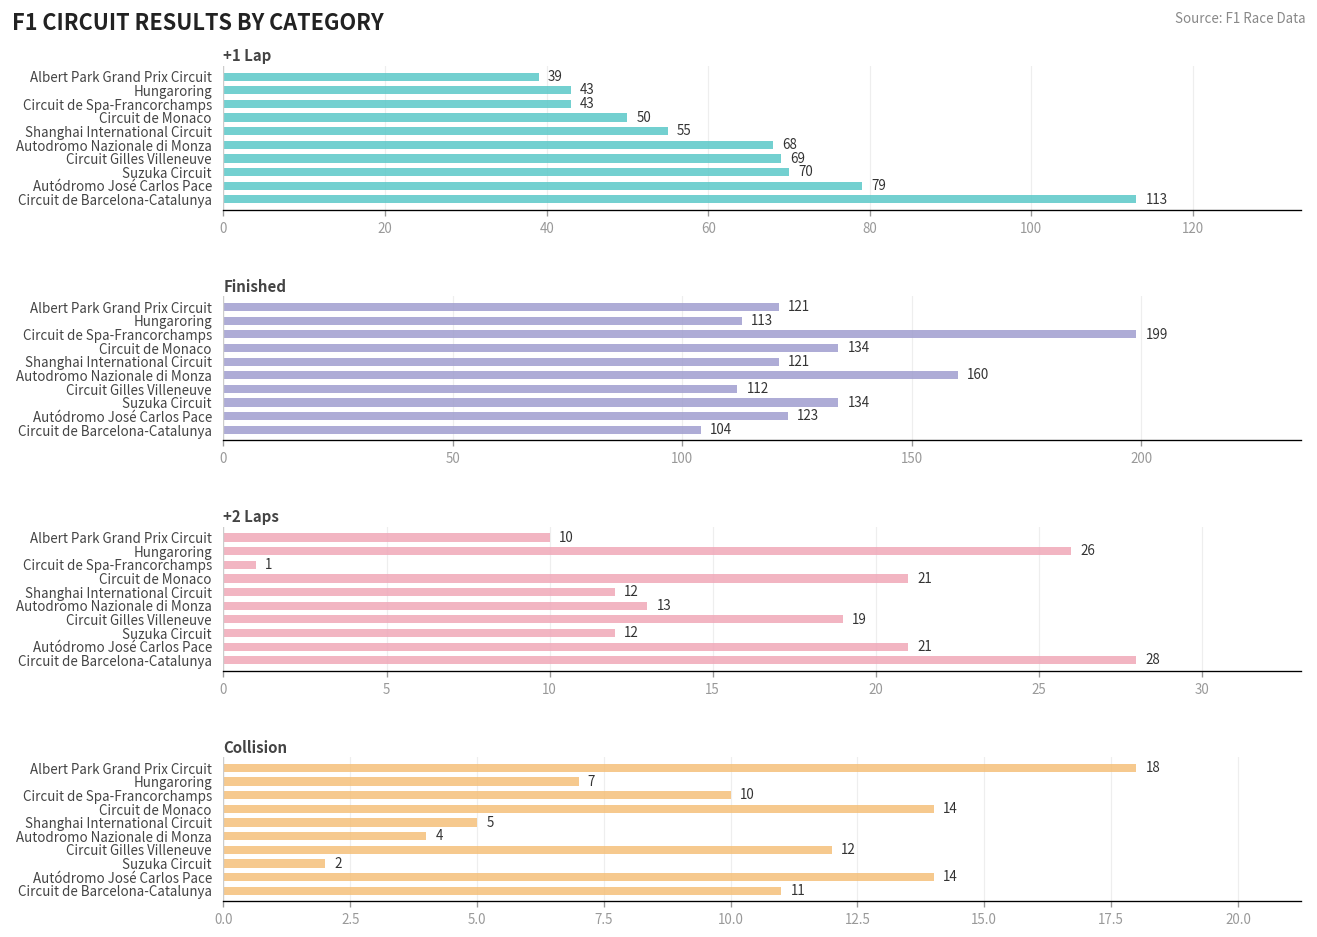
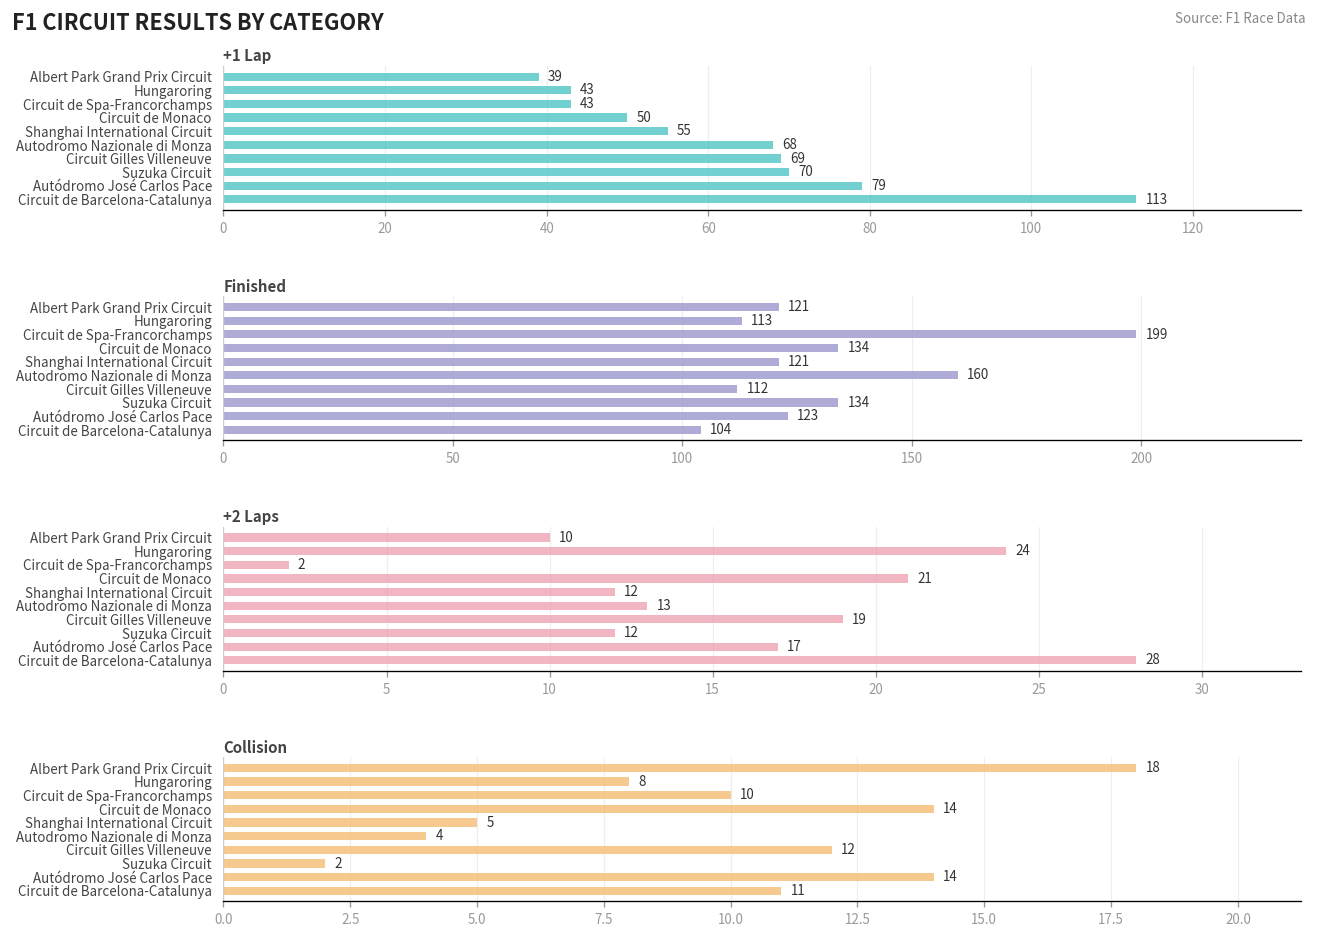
  {
    "+1 Lap": {
      "Albert Park Grand Prix Circuit": 39,
      "Hungaroring": 43,
      "Circuit de Spa-Francorchamps": 43,
      "Circuit de Monaco": 50,
      "Shanghai International Circuit": 55,
      "Autodromo Nazionale di Monza": 68,
      "Circuit Gilles Villeneuve": 69,
      "Suzuka Circuit": 70,
      "Autódromo José Carlos Pace": 79,
      "Circuit de Barcelona-Catalunya": 113
    },
    "Finished": {
      "Albert Park Grand Prix Circuit": 121,
      "Hungaroring": 113,
      "Circuit de Spa-Francorchamps": 199,
      "Circuit de Monaco": 134,
      "Shanghai International Circuit": 121,
      "Autodromo Nazionale di Monza": 160,
      "Circuit Gilles Villeneuve": 112,
      "Suzuka Circuit": 134,
      "Autódromo José Carlos Pace": 123,
      "Circuit de Barcelona-Catalunya": 104
    },
    "+2 Laps": {
      "Albert Park Grand Prix Circuit": 10,
-     "Hungaroring": 26,
-     "Circuit de Spa-Francorchamps": 1,
+     "Hungaroring": 24,
+     "Circuit de Spa-Francorchamps": 2,
      "Circuit de Monaco": 21,
      "Shanghai International Circuit": 12,
      "Autodromo Nazionale di Monza": 13,
      "Circuit Gilles Villeneuve": 19,
      "Suzuka Circuit": 12,
-     "Autódromo José Carlos Pace": 21,
+     "Autódromo José Carlos Pace": 17,
      "Circuit de Barcelona-Catalunya": 28
    },
    "Collision": {
      "Albert Park Grand Prix Circuit": 18,
-     "Hungaroring": 7,
+     "Hungaroring": 8,
      "Circuit de Spa-Francorchamps": 10,
      "Circuit de Monaco": 14,
      "Shanghai International Circuit": 5,
      "Autodromo Nazionale di Monza": 4,
      "Circuit Gilles Villeneuve": 12,
      "Suzuka Circuit": 2,
      "Autódromo José Carlos Pace": 14,
      "Circuit de Barcelona-Catalunya": 11
    }
  }
